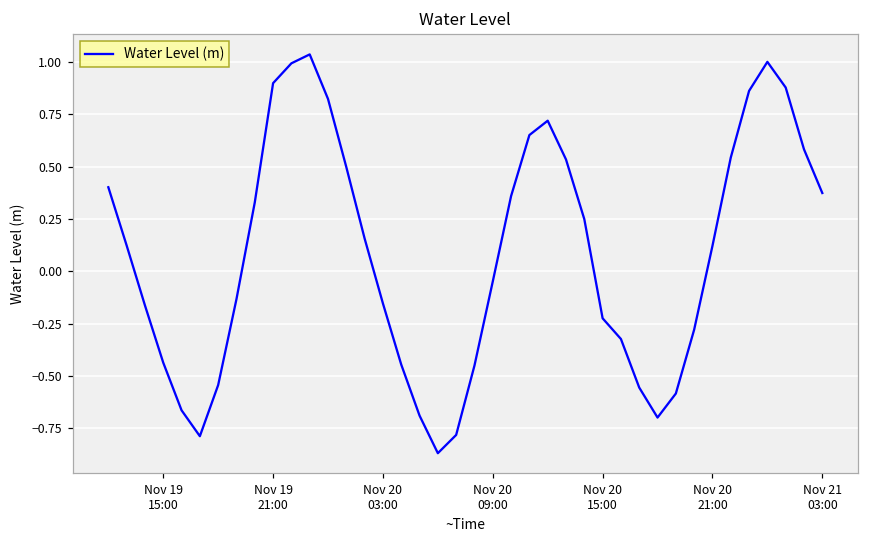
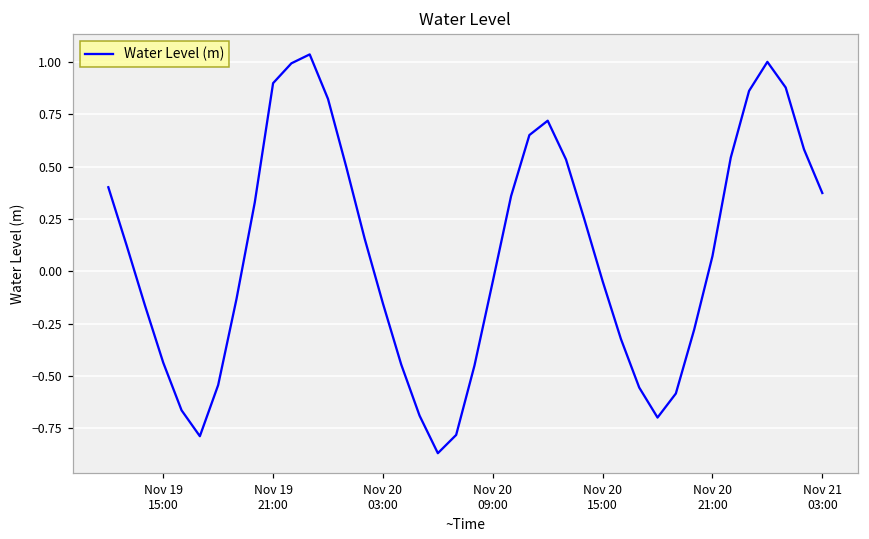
  {
    "Nov 19 15:00": -0.44,
    "Nov 19 21:00": 0.90,
    "Nov 20 03:00": -0.15,
    "Nov 20 09:00": -0.05,
-   "Nov 20 15:00": -0.22,
-   "Nov 20 21:00": 0.12,
+   "Nov 20 15:00": -0.05,
+   "Nov 20 21:00": 0.07,
    "Nov 21 03:00": 0.37
  }
